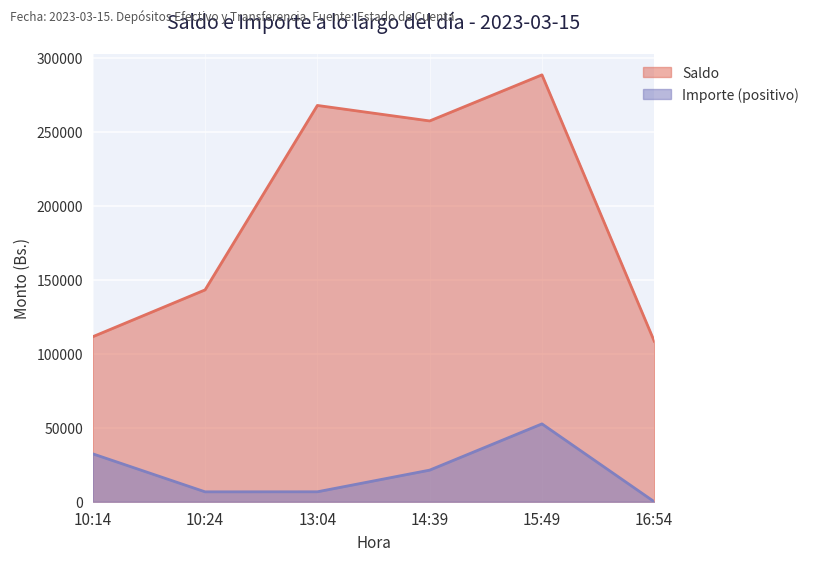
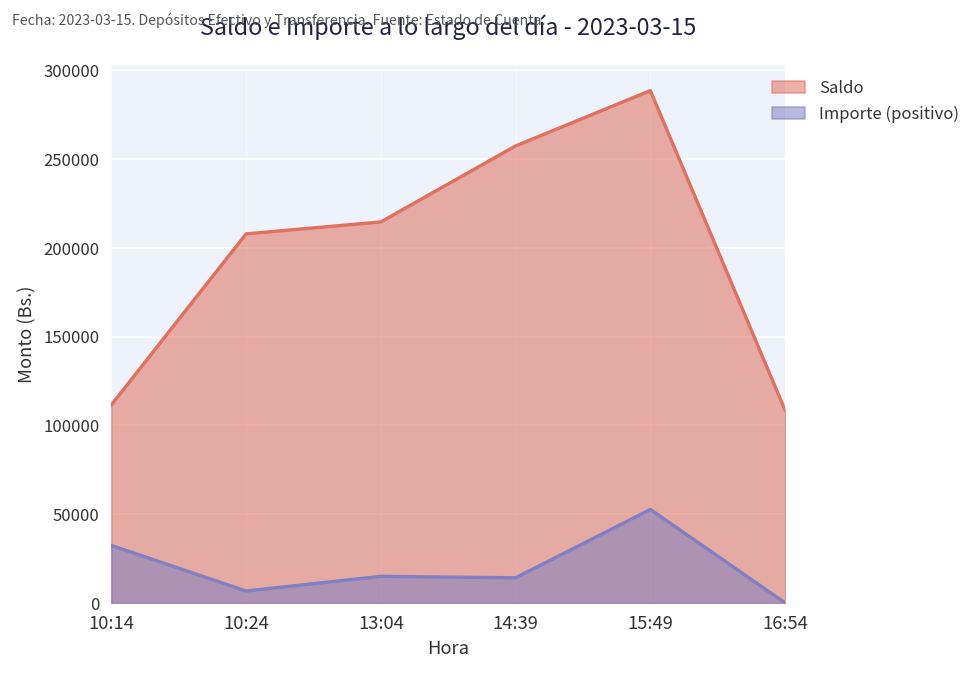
  {
    "Saldo": {
      "10:14": 112000,
-     "10:24": 143000,
-     "13:04": 268000,
+     "10:24": 208000,
+     "13:04": 215000,
      "14:39": 257000,
      "15:49": 289000,
      "16:54": 109000
    },
    "Importe (positivo)": {
      "10:14": 32000,
      "10:24": 7000,
-     "13:04": 7000,
-     "14:39": 21000,
+     "13:04": 15000,
+     "14:39": 14000,
      "15:49": 53000,
      "16:54": 0
    }
  }
